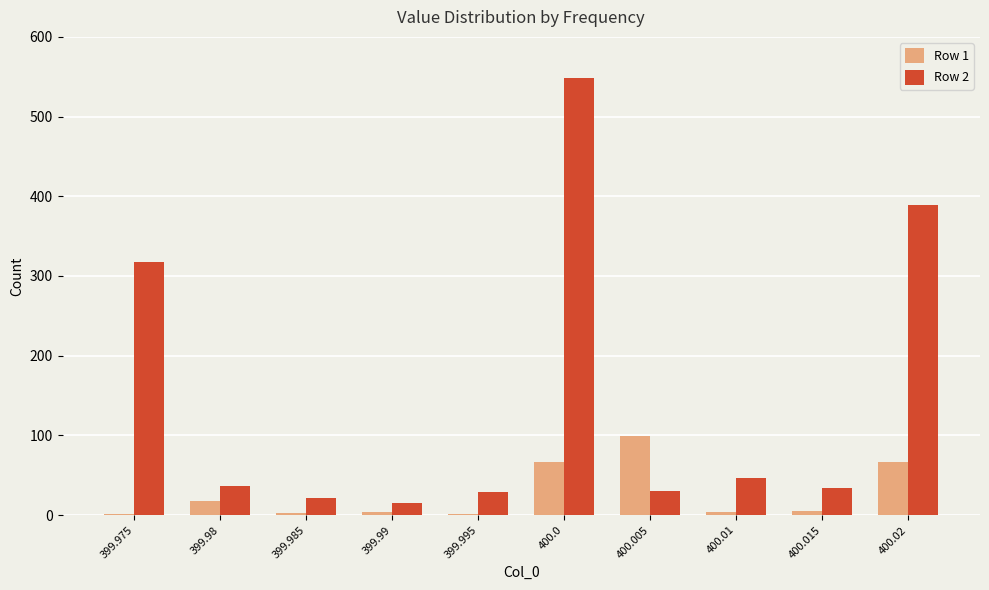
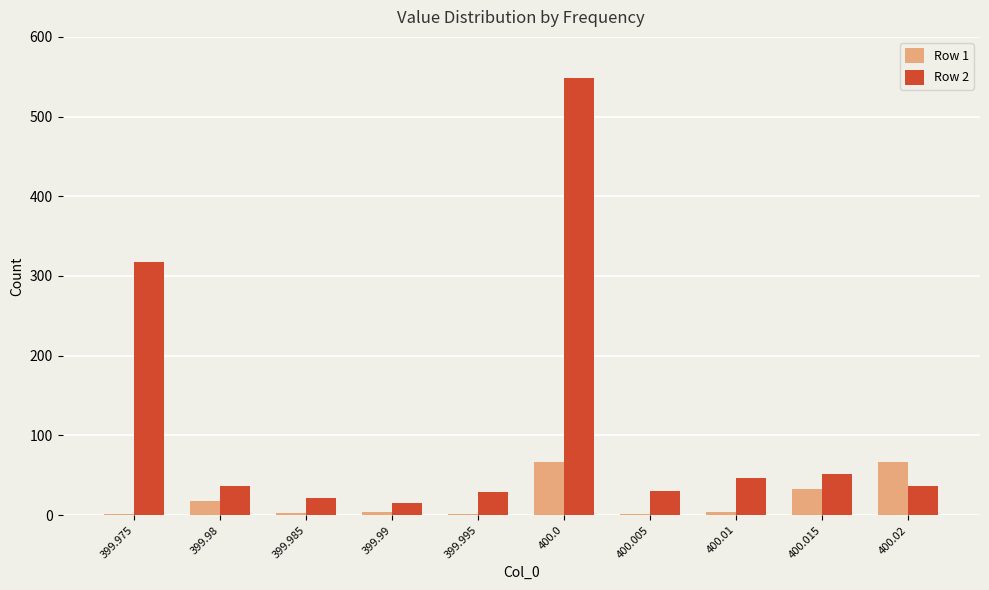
  {
    "Row 1": {
      "399.98": 20,
      "399.99": 0,
      "400.0": 70,
-     "400.005": 100,
+     "400.005": 0,
      "400.01": 0,
-     "400.015": 10,
+     "400.015": 30,
      "400.02": 70
    },
    "Row 2": {
      "399.975": 320,
      "399.98": 40,
      "399.985": 20,
      "399.99": 20,
      "399.995": 30,
      "400.0": 550,
      "400.005": 30,
      "400.01": 50,
-     "400.015": 30,
-     "400.02": 390
+     "400.015": 50,
+     "400.02": 40
    }
  }
